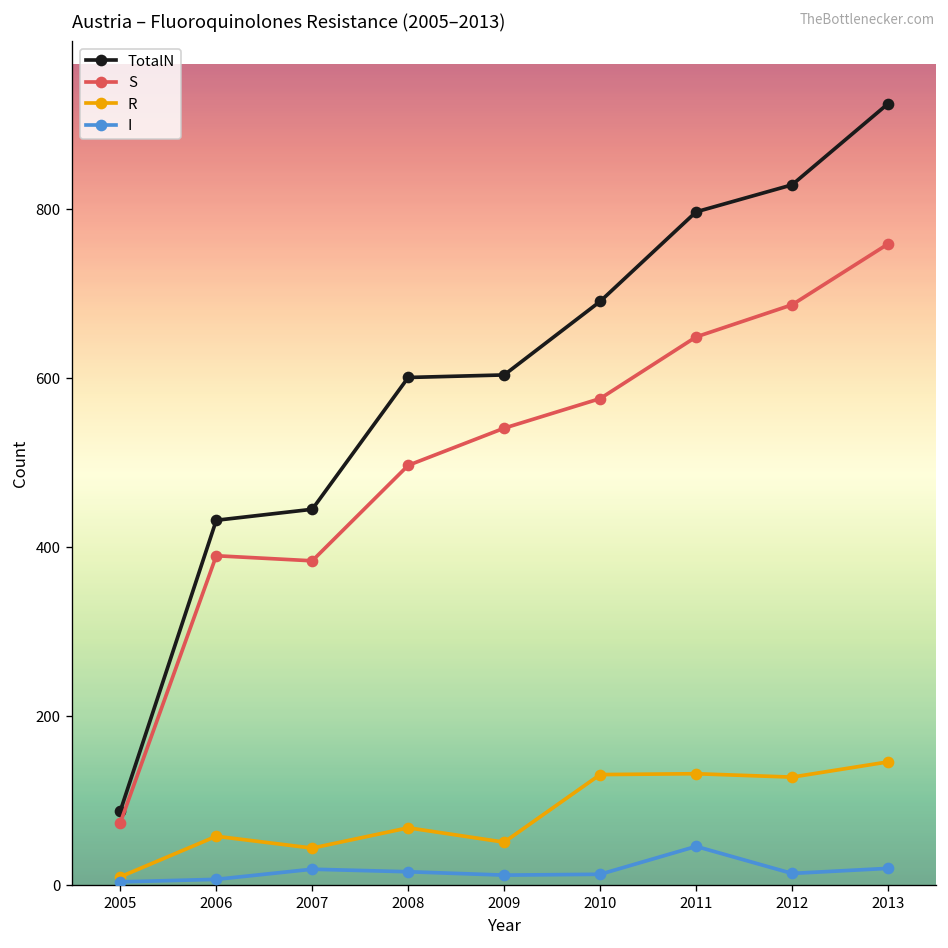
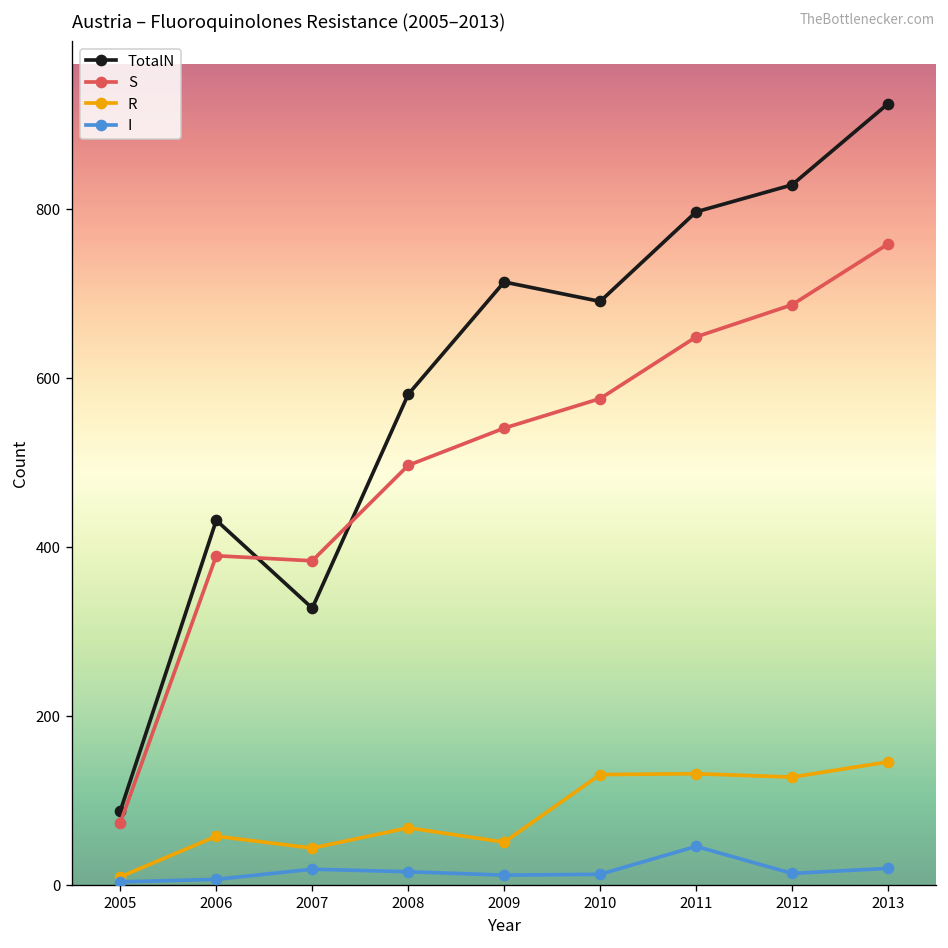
  {
    "TotalN": {
      "2005": 90,
      "2006": 430,
-     "2007": 450,
-     "2008": 600,
-     "2009": 600,
+     "2007": 330,
+     "2008": 580,
+     "2009": 710,
      "2010": 690,
      "2011": 800,
      "2012": 830,
      "2013": 930
    },
    "S": {
      "2005": 70,
      "2006": 390,
      "2007": 380,
      "2008": 500,
      "2009": 540,
      "2010": 580,
      "2011": 650,
      "2012": 690,
      "2013": 760
    },
    "R": {
      "2005": 10,
      "2006": 60,
      "2007": 40,
      "2008": 70,
      "2009": 50,
      "2010": 130,
      "2011": 130,
      "2012": 130,
      "2013": 150
    },
    "I": {
      "2005": 0,
      "2006": 10,
      "2007": 20,
      "2008": 20,
      "2009": 10,
      "2010": 10,
      "2011": 50,
      "2012": 10,
      "2013": 20
    }
  }
